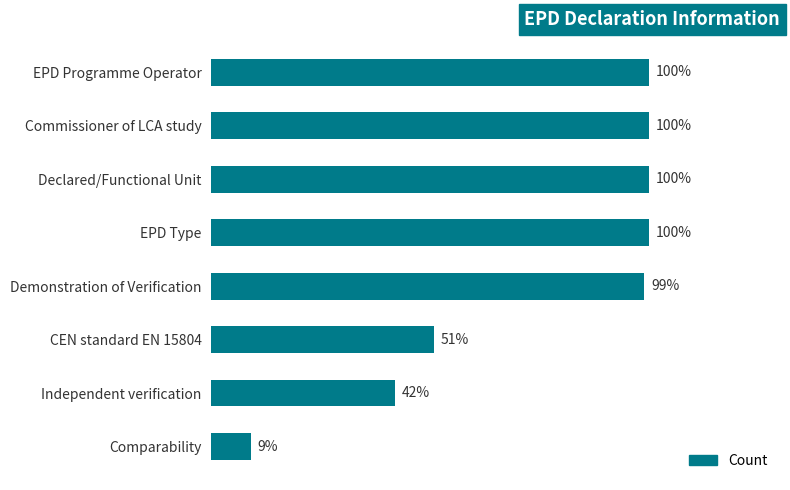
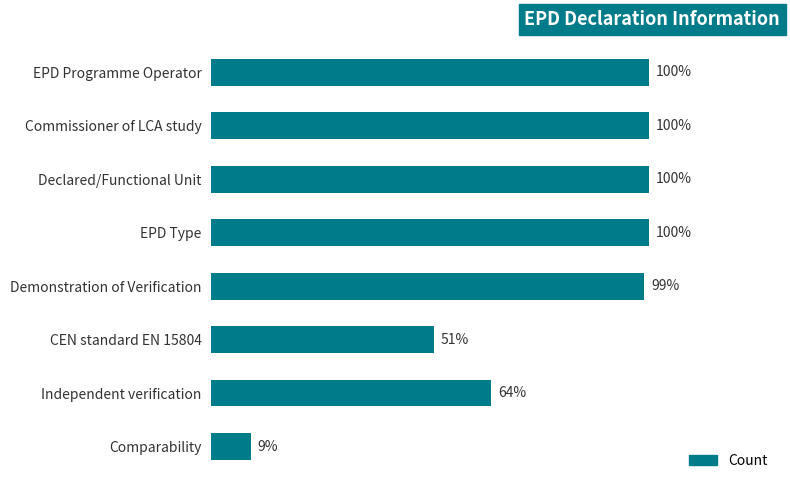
  {
    "EPD Programme Operator": "100%",
    "Commissioner of LCA study": "100%",
    "Declared/Functional Unit": "100%",
    "EPD Type": "100%",
    "Demonstration of Verification": "99%",
    "CEN standard EN 15804": "51%",
-   "Independent verification": "42%",
+   "Independent verification": "64%",
    "Comparability": "9%"
  }
